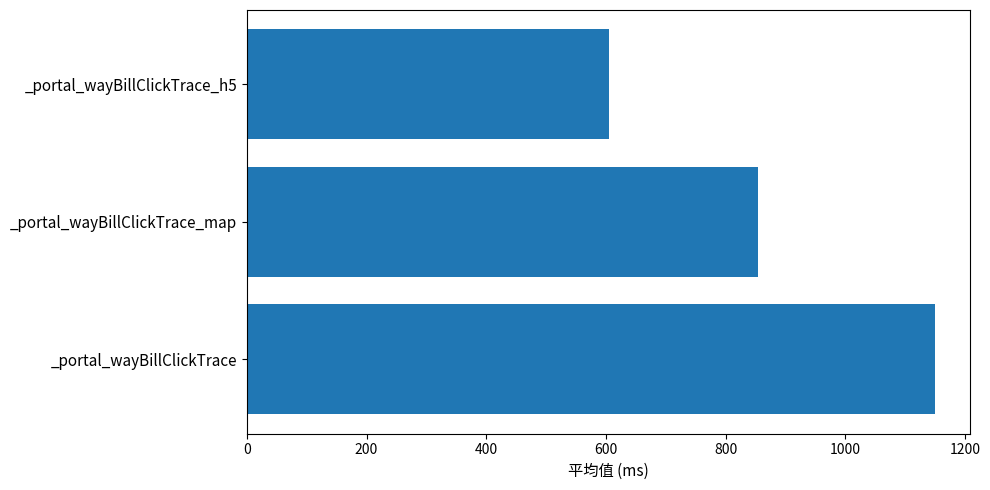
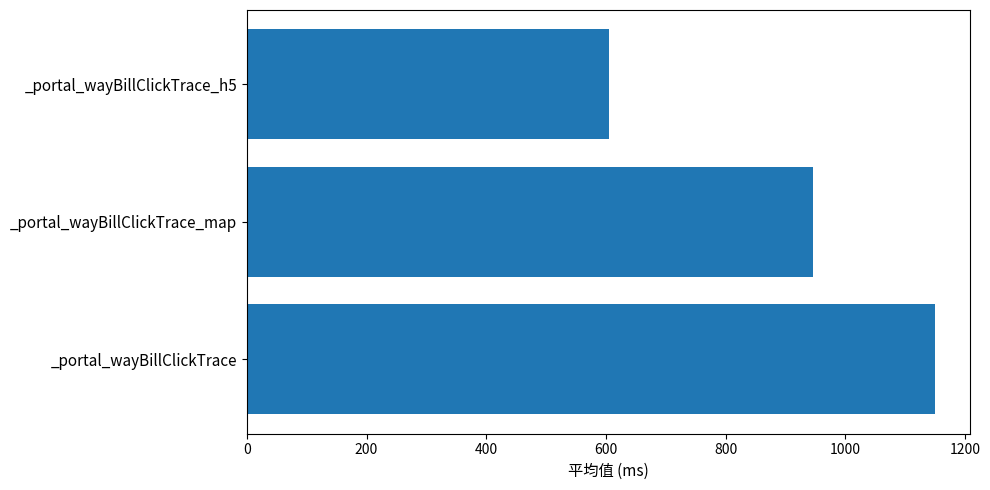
  {
    "_portal_wayBillClickTrace_h5": 610,
-   "_portal_wayBillClickTrace_map": 850,
+   "_portal_wayBillClickTrace_map": 950,
    "_portal_wayBillClickTrace": 1150
  }
